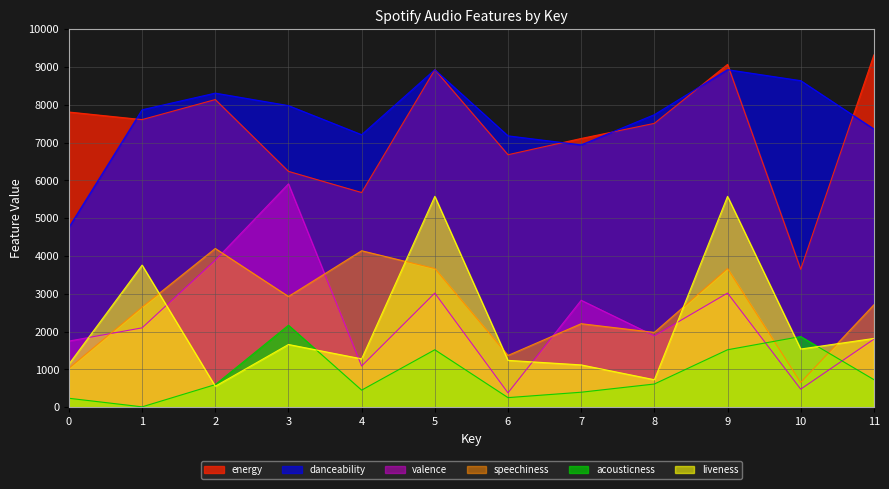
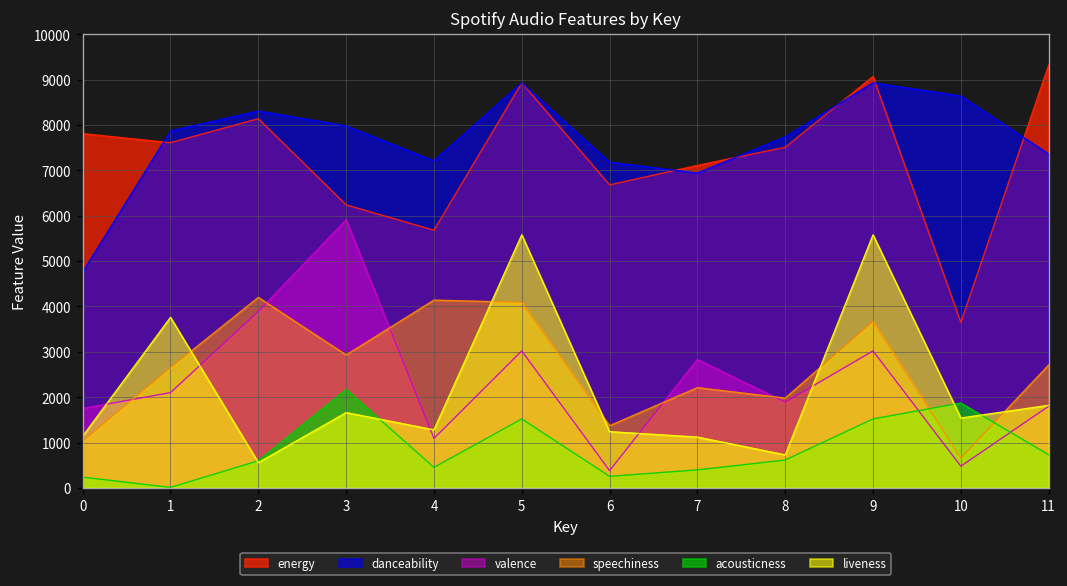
  {
    "energy": {
      "0": 7800,
      "1": 7600,
      "2": 8100,
      "3": 6200,
      "4": 5700,
      "6": 6700,
      "7": 7100,
      "8": 7500,
      "9": 9100,
      "10": 3700,
      "11": 9300
    },
    "danceability": {
      "0": 4800,
      "1": 7900,
      "2": 8300,
      "3": 8000,
      "4": 7200,
      "6": 7200,
      "7": 6900,
      "8": 7700,
      "9": 8900,
      "10": 8600,
      "11": 7400
    },
    "valence": {
      "0": 1800,
      "1": 2100,
      "2": 3900,
      "3": 5900,
      "4": 1100,
      "5": 3000,
      "6": 400,
      "7": 2800,
      "8": 1900,
      "9": 3000,
      "10": 500
    },
    "speechiness": {
      "0": 1000,
      "1": 2700,
      "2": 4200,
      "3": 2900,
      "4": 4100,
-     "5": 3700,
+     "5": 4100,
      "6": 1400,
      "7": 2200,
      "8": 2000,
      "9": 3700,
      "10": 700,
      "11": 2700
    },
    "acousticness": {
      "0": 200,
      "1": 0,
      "3": 2200,
      "4": 500,
      "5": 1500,
      "6": 300,
      "7": 400,
      "8": 600,
      "9": 1500,
      "10": 1900,
      "11": 700
    },
    "liveness": {
      "0": 1100,
      "1": 3800,
      "3": 1700,
      "4": 1300,
      "5": 5600,
      "6": 1200,
      "7": 1100,
      "8": 700,
      "9": 5600,
      "10": 1500
    }
  }
